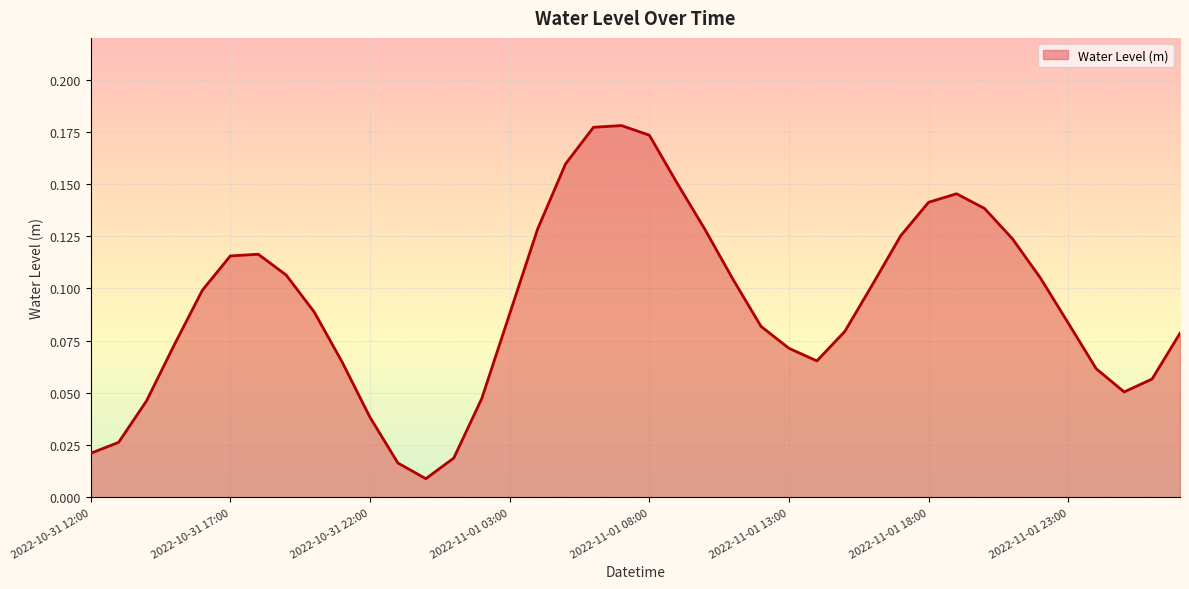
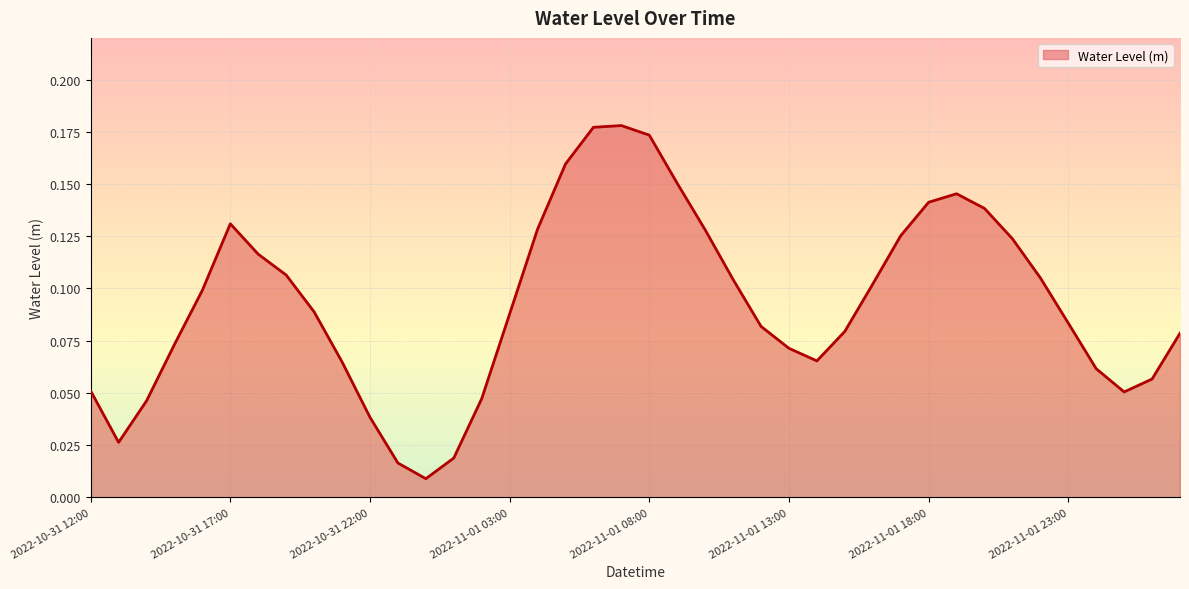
  {
-   "2022-10-31 12:00": 0.021,
-   "2022-10-31 17:00": 0.116,
+   "2022-10-31 12:00": 0.051,
+   "2022-10-31 17:00": 0.131,
    "2022-10-31 22:00": 0.038,
    "2022-11-01 03:00": 0.088,
    "2022-11-01 08:00": 0.173,
    "2022-11-01 13:00": 0.071,
    "2022-11-01 18:00": 0.141,
    "2022-11-01 23:00": 0.083
  }
